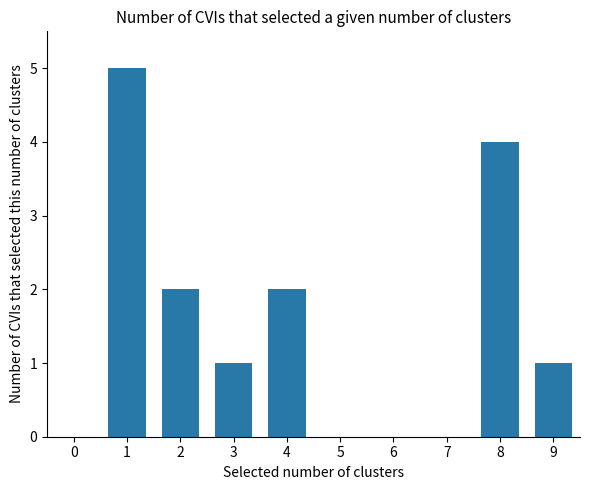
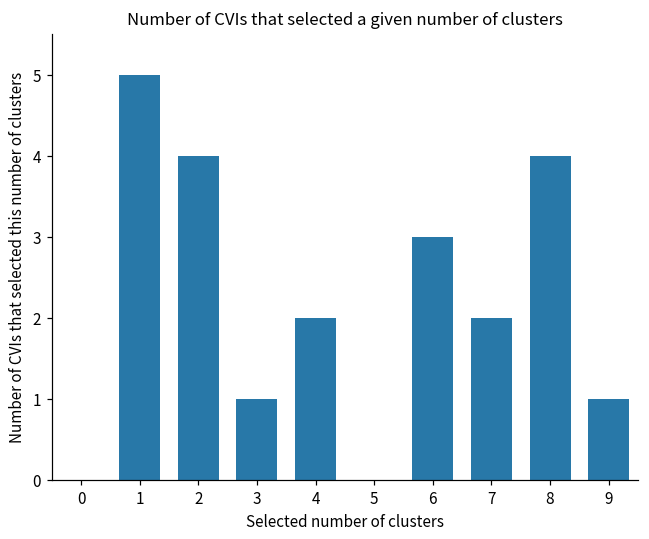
  {
    "1": 5,
-   "2": 2,
+   "2": 4,
    "3": 1,
    "4": 2,
    "5": 0,
-   "6": 0,
-   "7": 0,
+   "6": 3,
+   "7": 2,
    "8": 4,
    "9": 1
  }
